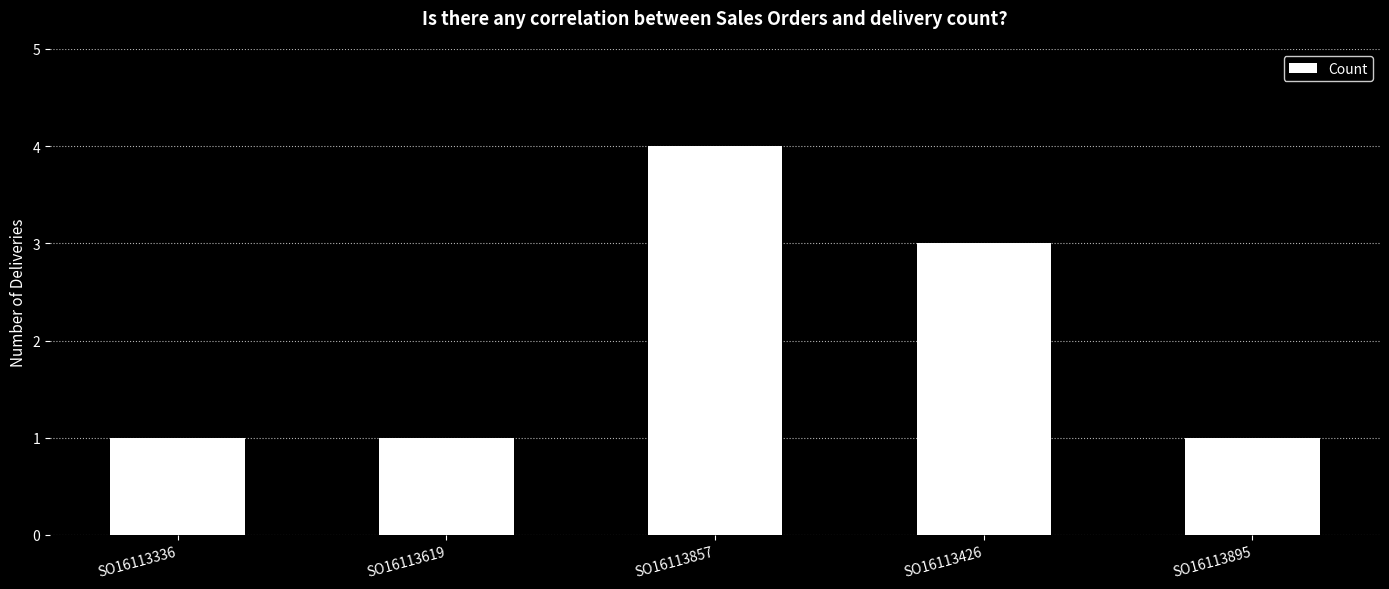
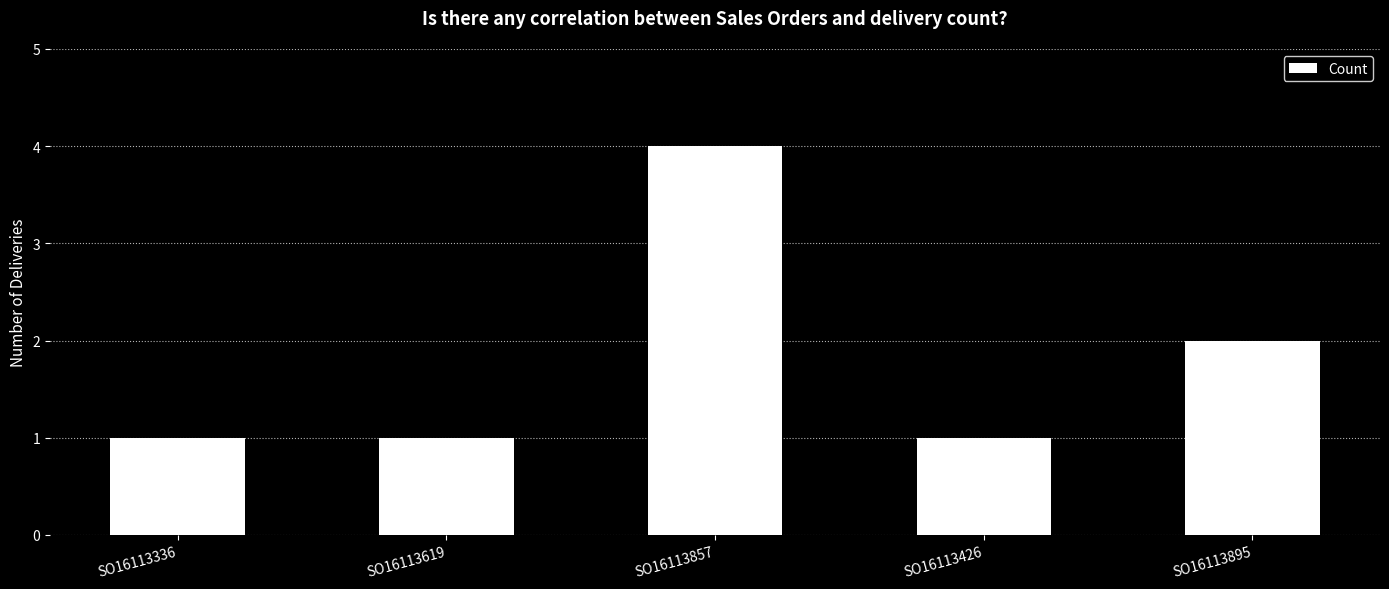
  {
    "SO16113336": 1,
    "SO16113619": 1,
    "SO16113857": 4,
-   "SO16113426": 3,
-   "SO16113895": 1
+   "SO16113426": 1,
+   "SO16113895": 2
  }
